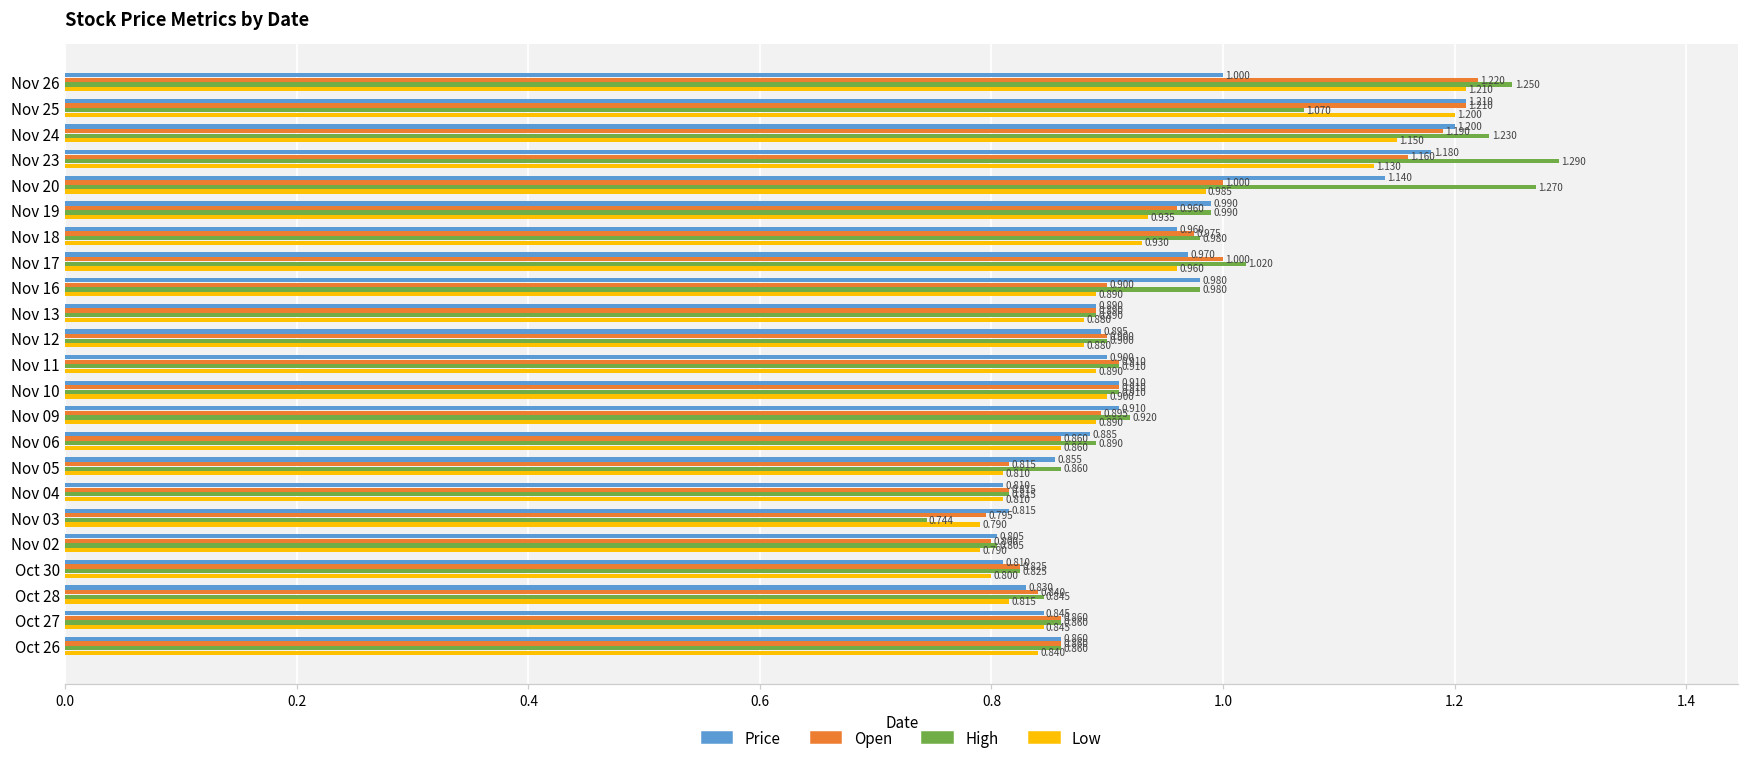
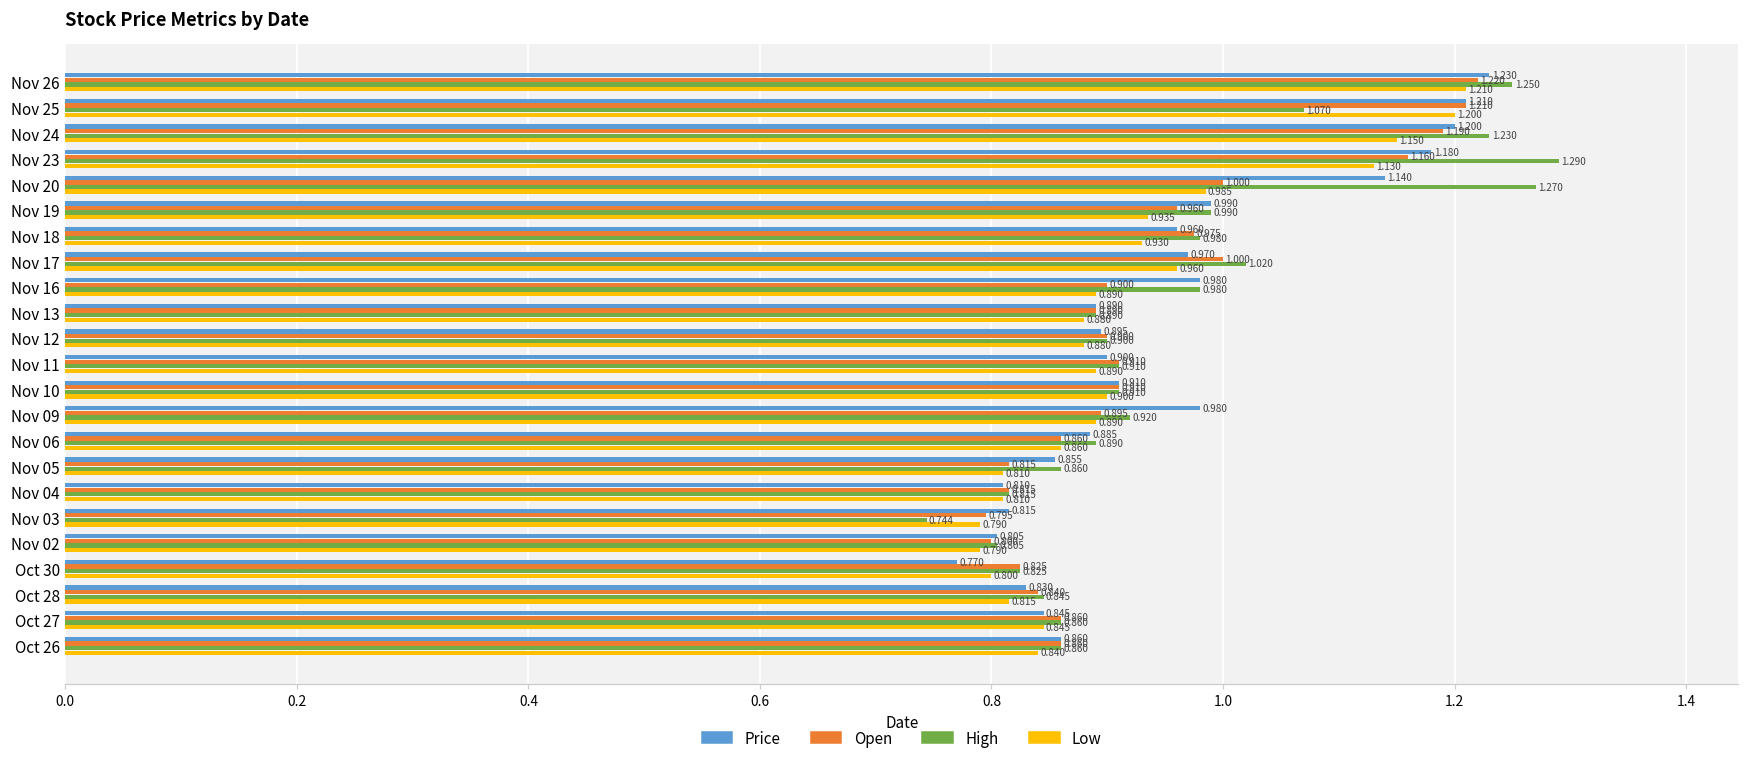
  {
    "Price": {
-     "Nov 26": 1.000,
+     "Nov 26": 1.230,
      "Nov 23": 1.180,
      "Nov 20": 1.140,
      "Nov 19": 0.990,
      "Nov 17": 0.970,
      "Nov 16": 0.980,
-     "Nov 09": 0.910,
+     "Nov 09": 0.980,
      "Nov 06": 0.885,
      "Nov 05": 0.855,
      "Nov 03": 0.815,
-     "Oct 30": 0.810
+     "Oct 30": 0.770
    },
    "Open": {
      "Nov 23": 1.160,
      "Nov 20": 1.000,
      "Nov 19": 0.960,
      "Nov 17": 1.000,
      "Nov 16": 0.900,
      "Nov 09": 0.895,
      "Nov 06": 0.860,
      "Nov 05": 0.815,
      "Nov 03": 0.795
    },
    "High": {
      "Nov 26": 1.250,
      "Nov 25": 1.070,
      "Nov 24": 1.230,
      "Nov 23": 1.290,
      "Nov 20": 1.270,
      "Nov 19": 0.990,
      "Nov 17": 1.020,
      "Nov 16": 0.980,
      "Nov 09": 0.920,
      "Nov 06": 0.890,
      "Nov 05": 0.860,
      "Nov 03": 0.744
    },
    "Low": {
      "Nov 26": 1.210,
      "Nov 25": 1.200,
      "Nov 24": 1.150,
      "Nov 23": 1.130,
      "Nov 20": 0.985,
      "Nov 19": 0.935,
      "Nov 18": 0.930,
      "Nov 17": 0.960,
      "Nov 16": 0.890,
      "Nov 12": 0.880,
      "Nov 11": 0.890,
      "Nov 09": 0.890,
      "Nov 06": 0.860,
      "Nov 05": 0.810,
      "Nov 03": 0.790,
      "Oct 30": 0.800,
      "Oct 28": 0.815,
      "Oct 26": 0.840
    }
  }
